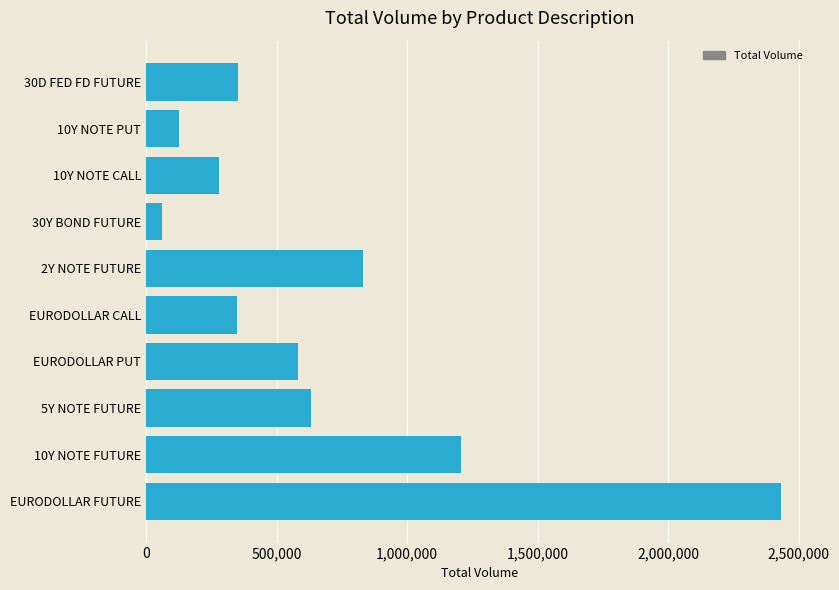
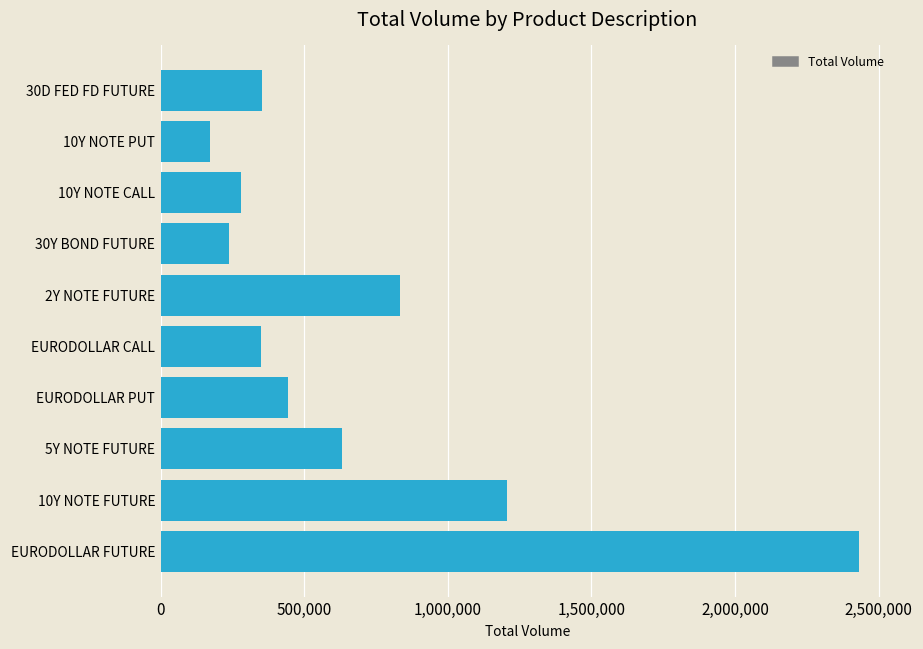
  {
    "30D FED FD FUTURE": "350,000",
-   "10Y NOTE PUT": "130,000",
+   "10Y NOTE PUT": "170,000",
    "10Y NOTE CALL": "280,000",
-   "30Y BOND FUTURE": "60,000",
+   "30Y BOND FUTURE": "240,000",
    "2Y NOTE FUTURE": "830,000",
    "EURODOLLAR CALL": "350,000",
-   "EURODOLLAR PUT": "580,000",
+   "EURODOLLAR PUT": "440,000",
    "5Y NOTE FUTURE": "630,000",
    "10Y NOTE FUTURE": "1,210,000",
    "EURODOLLAR FUTURE": "2,430,000"
  }
